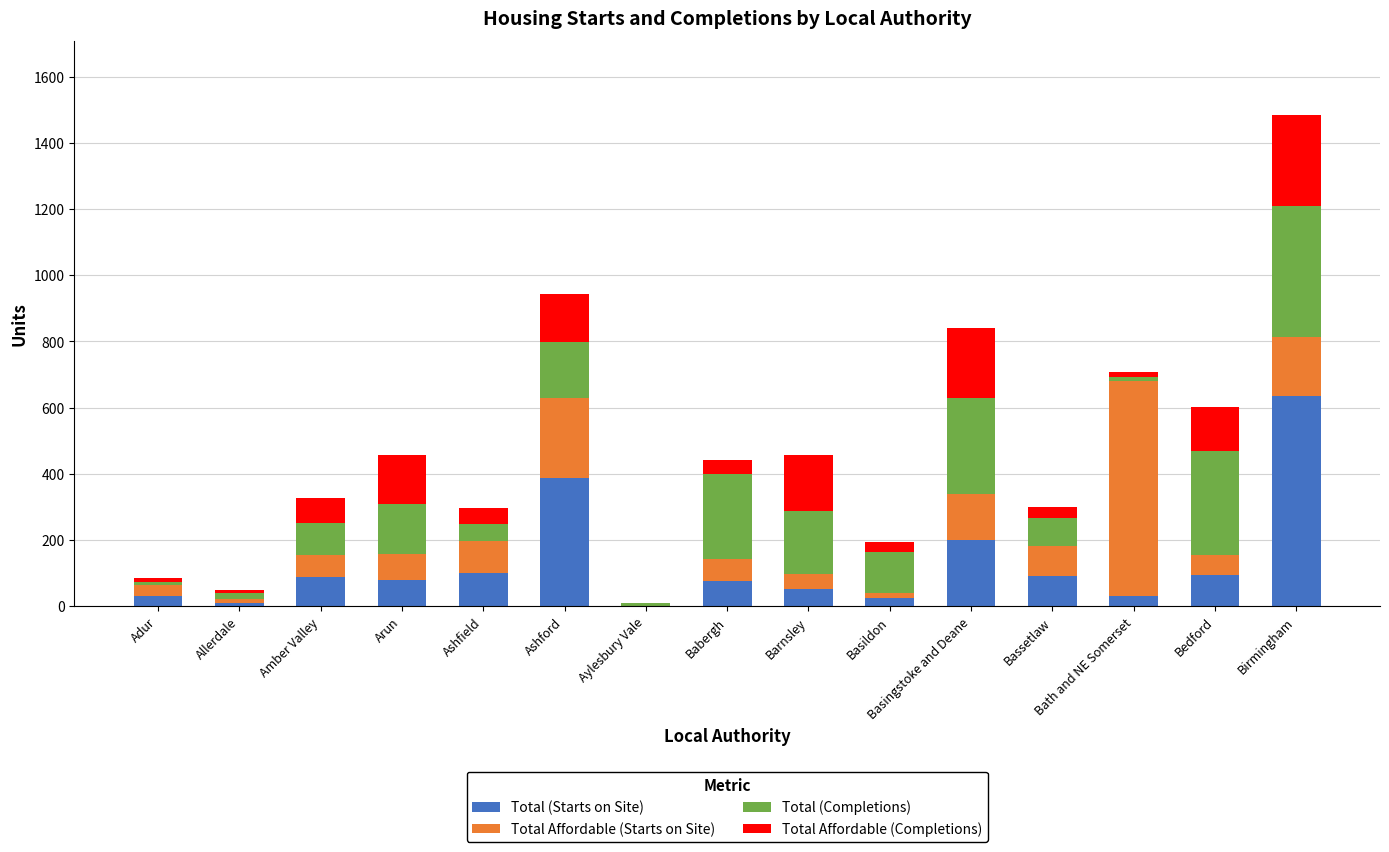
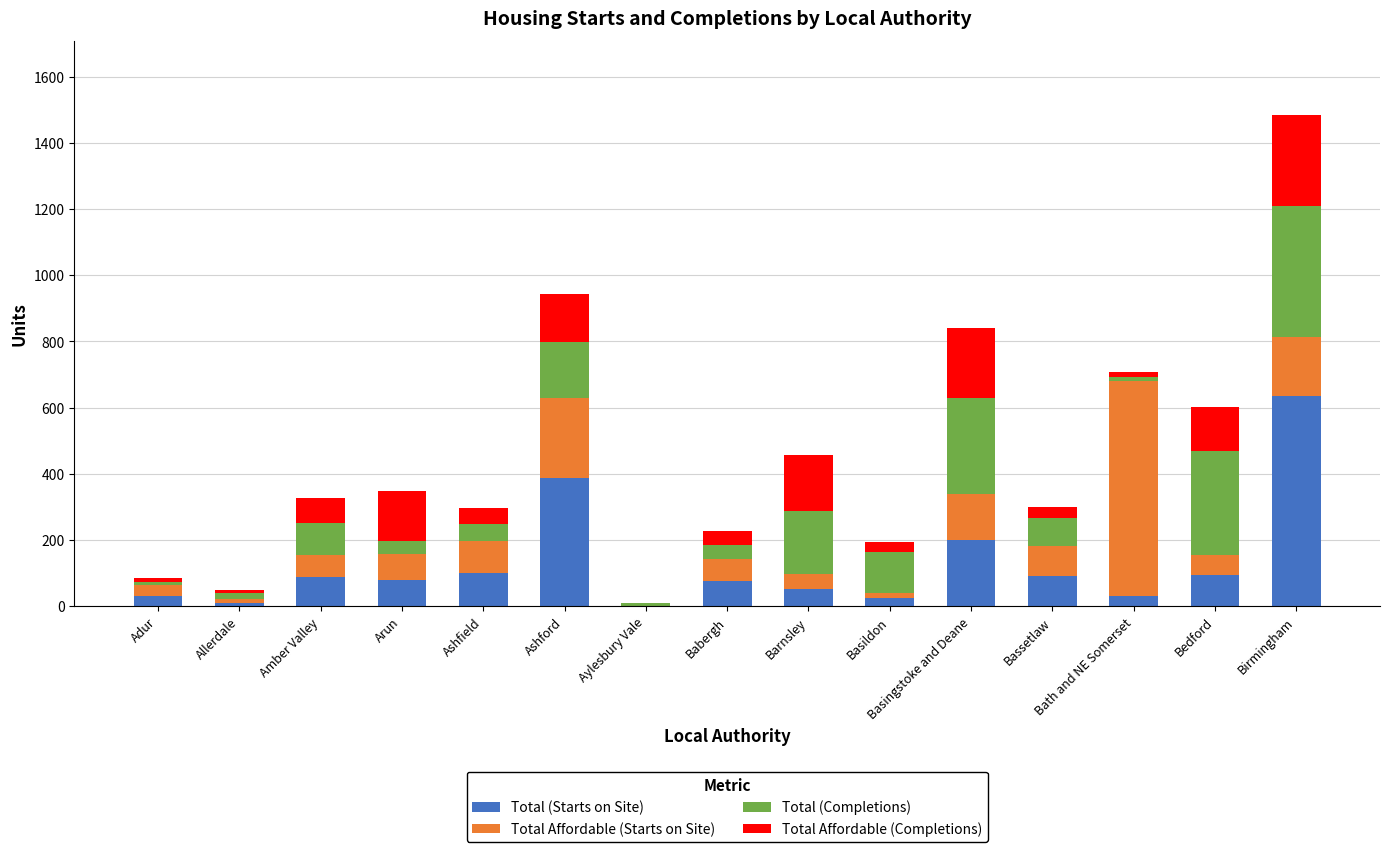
  {
    "Total (Starts on Site)": {
      "Adur": 30,
      "Allerdale": 10,
      "Amber Valley": 90,
      "Arun": 80,
      "Ashfield": 100,
      "Ashford": 390,
      "Aylesbury Vale": 0,
      "Babergh": 80,
      "Barnsley": 50,
      "Basildon": 30,
      "Basingstoke and Deane": 200,
      "Bassetlaw": 90,
      "Bath and NE Somerset": 30,
      "Bedford": 90,
      "Birmingham": 640
    },
    "Total Affordable (Starts on Site)": {
      "Adur": 30,
      "Allerdale": 10,
      "Amber Valley": 70,
      "Arun": 80,
      "Ashfield": 100,
      "Ashford": 240,
      "Aylesbury Vale": 0,
      "Babergh": 70,
      "Barnsley": 50,
      "Basildon": 10,
      "Basingstoke and Deane": 140,
      "Bassetlaw": 90,
      "Bath and NE Somerset": 650,
      "Bedford": 60,
      "Birmingham": 180
    },
    "Total (Completions)": {
      "Adur": 10,
      "Allerdale": 20,
      "Amber Valley": 100,
-     "Arun": 150,
+     "Arun": 40,
      "Ashfield": 50,
      "Ashford": 170,
      "Aylesbury Vale": 10,
-     "Babergh": 260,
+     "Babergh": 40,
      "Barnsley": 190,
      "Basildon": 120,
      "Basingstoke and Deane": 290,
      "Bassetlaw": 80,
      "Bath and NE Somerset": 20,
      "Bedford": 310,
      "Birmingham": 400
    },
    "Total Affordable (Completions)": {
      "Adur": 10,
      "Allerdale": 10,
      "Amber Valley": 80,
      "Arun": 150,
      "Ashfield": 50,
      "Ashford": 150,
      "Aylesbury Vale": 0,
      "Babergh": 40,
      "Barnsley": 170,
      "Basildon": 30,
      "Basingstoke and Deane": 210,
      "Bassetlaw": 30,
      "Bath and NE Somerset": 20,
      "Bedford": 130,
      "Birmingham": 280
    }
  }
